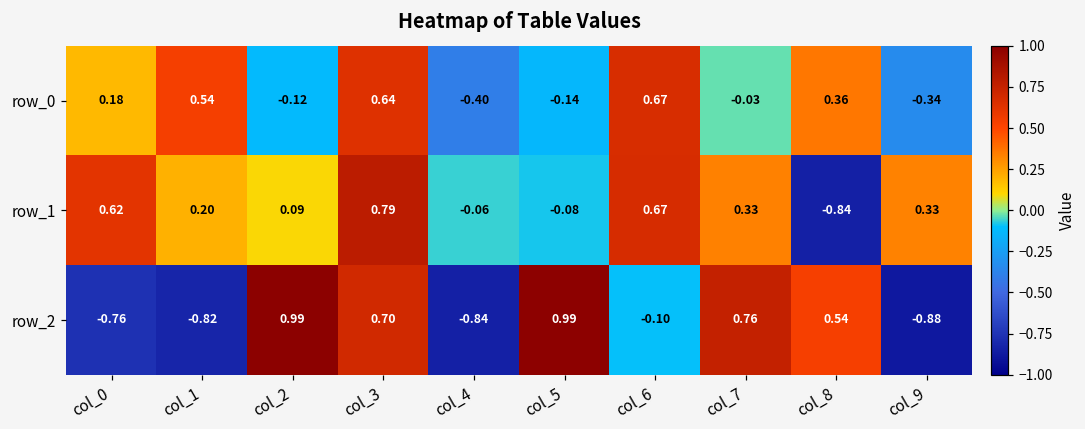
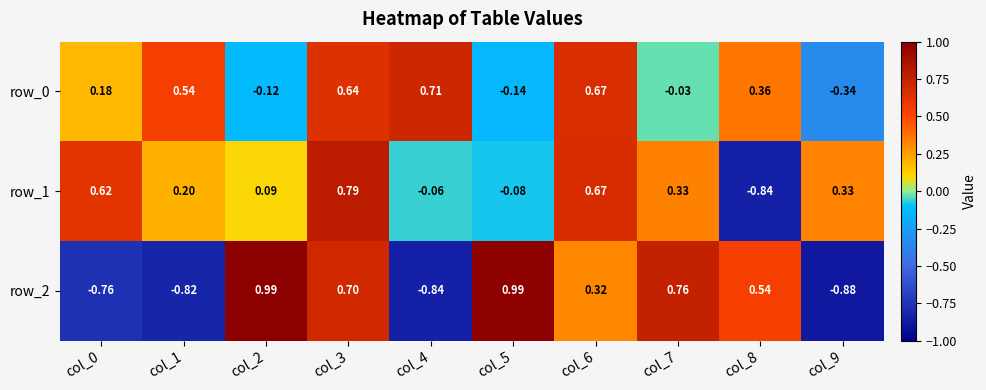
  {
    "row_0": {
      "col_0": 0.18,
      "col_1": 0.54,
      "col_2": -0.12,
      "col_3": 0.64,
-     "col_4": -0.40,
+     "col_4": 0.71,
      "col_5": -0.14,
      "col_6": 0.67,
      "col_7": -0.03,
      "col_8": 0.36,
      "col_9": -0.34
    },
    "row_1": {
      "col_0": 0.62,
      "col_1": 0.20,
      "col_2": 0.09,
      "col_3": 0.79,
      "col_4": -0.06,
      "col_5": -0.08,
      "col_6": 0.67,
      "col_7": 0.33,
      "col_8": -0.84,
      "col_9": 0.33
    },
    "row_2": {
      "col_0": -0.76,
      "col_1": -0.82,
      "col_2": 0.99,
      "col_3": 0.70,
      "col_4": -0.84,
      "col_5": 0.99,
-     "col_6": -0.10,
+     "col_6": 0.32,
      "col_7": 0.76,
      "col_8": 0.54,
      "col_9": -0.88
    }
  }
